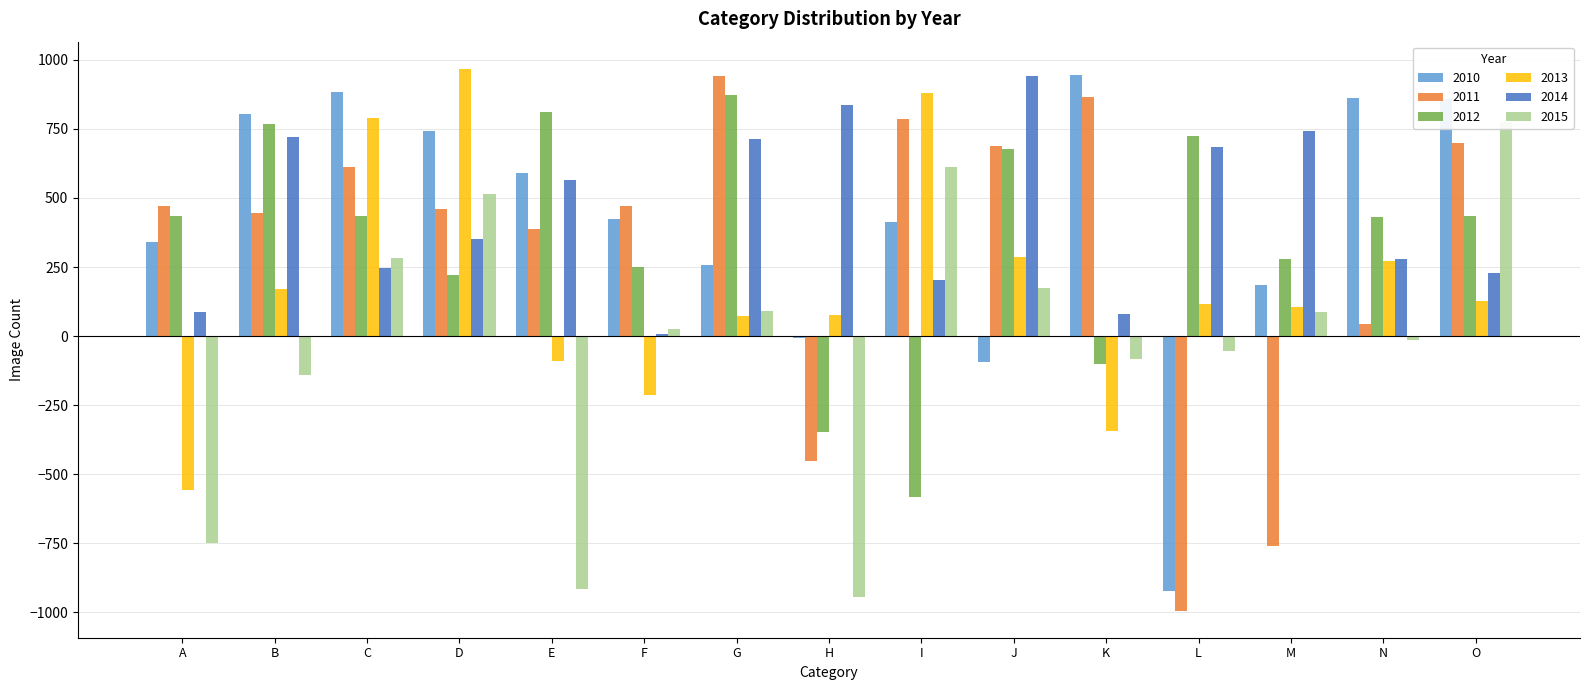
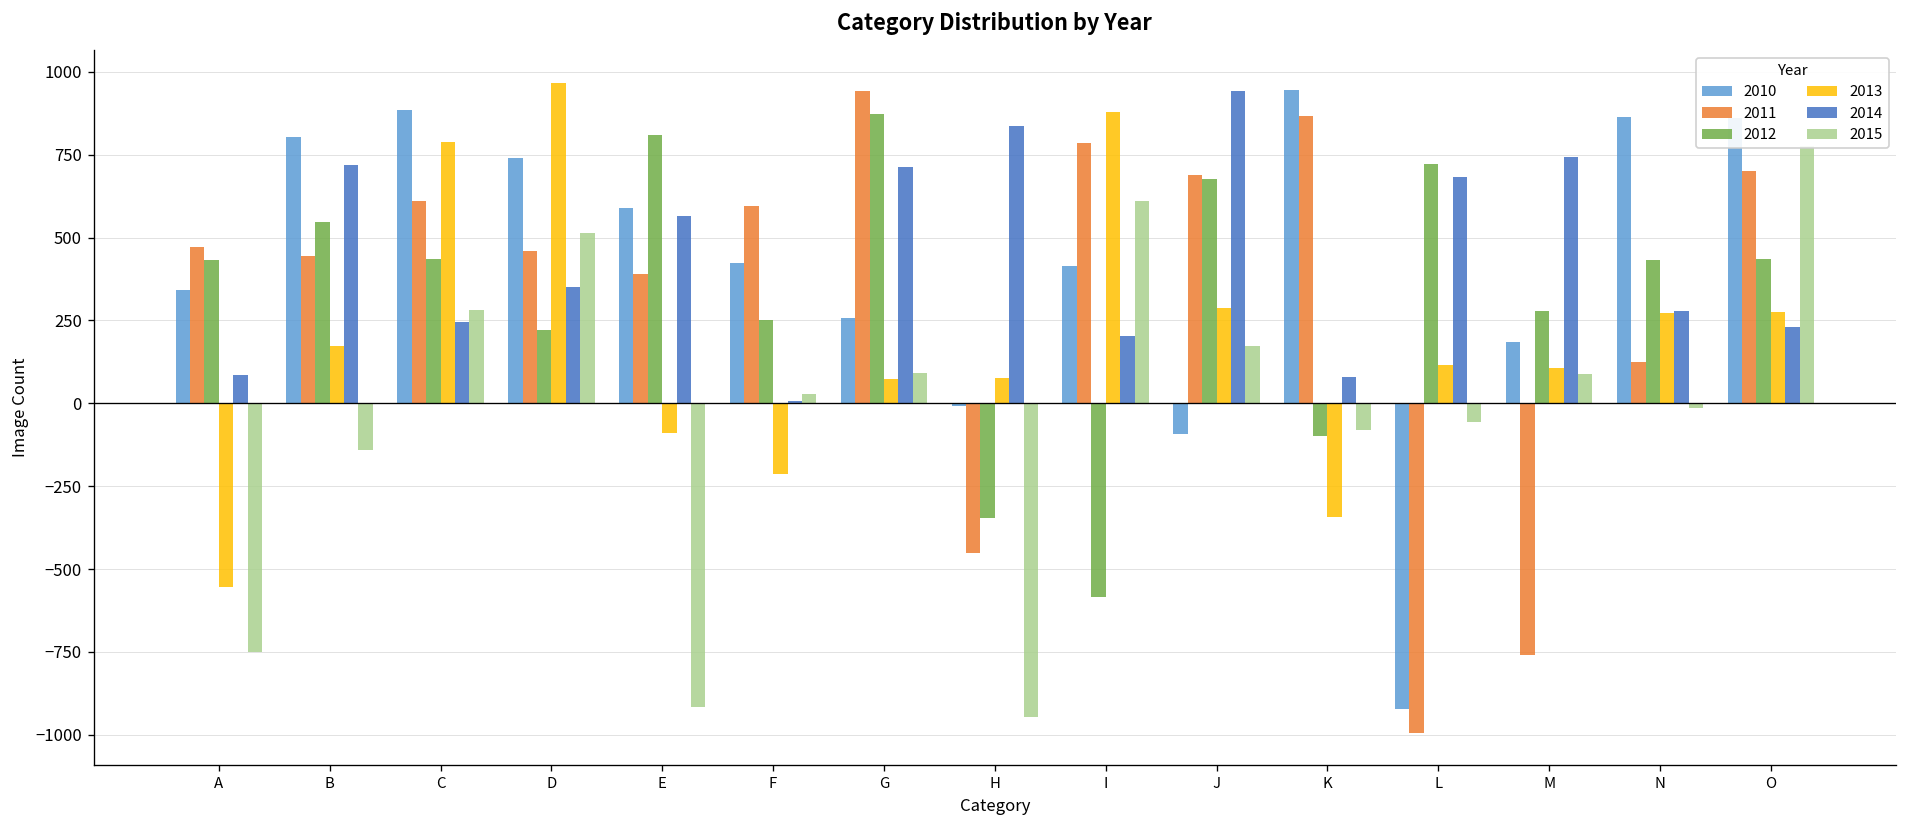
  {
    "2011": {
      "A": 470,
      "B": 440,
      "C": 610,
      "D": 460,
      "E": 390,
-     "F": 470,
+     "F": 590,
      "G": 940,
      "H": -450,
      "I": 790,
      "J": 690,
      "K": 870,
      "L": -990,
      "M": -760,
-     "N": 40,
+     "N": 120,
      "O": 700
    },
    "2012": {
      "A": 430,
-     "B": 770,
+     "B": 550,
      "C": 440,
      "D": 220,
      "E": 810,
      "F": 250,
      "G": 870,
      "H": -350,
      "I": -580,
      "J": 680,
      "K": -100,
      "L": 720,
      "M": 280,
      "N": 430,
      "O": 430
    },
    "2013": {
      "A": -560,
      "B": 170,
      "C": 790,
      "D": 970,
      "E": -90,
      "F": -210,
      "G": 70,
      "H": 80,
      "I": 880,
      "J": 290,
      "K": -340,
      "L": 110,
      "M": 110,
      "N": 270,
-     "O": 130
+     "O": 270
    },
    "2015": {
      "A": -750,
      "B": -140,
      "C": 280,
      "D": 510,
      "E": -920,
      "F": 30,
      "G": 90,
      "H": -950,
      "I": 610,
      "J": 170,
      "K": -80,
      "L": -60,
      "M": 90,
      "N": -20
    }
  }
